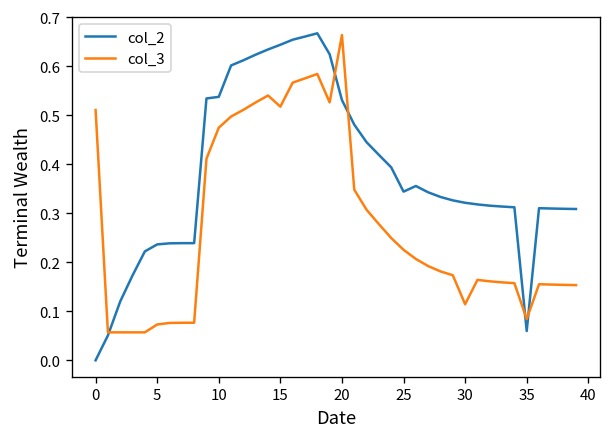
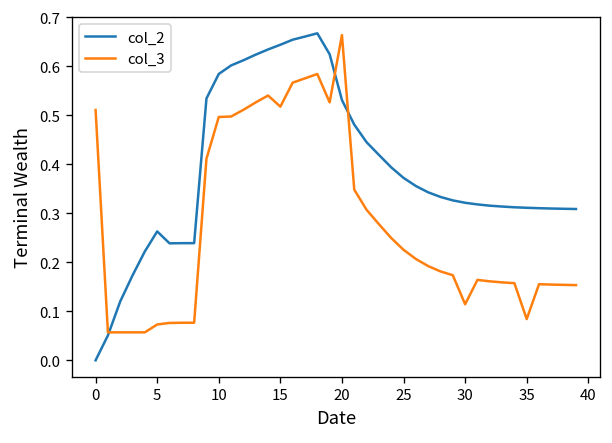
  {
    "col_2": {
      "0": 0.00,
-     "5": 0.24,
-     "10": 0.54,
+     "5": 0.26,
+     "10": 0.58,
      "15": 0.64,
      "20": 0.53,
-     "25": 0.34,
+     "25": 0.37,
      "30": 0.32,
-     "35": 0.06
+     "35": 0.31
    },
    "col_3": {
      "0": 0.51,
      "5": 0.07,
-     "10": 0.47,
+     "10": 0.50,
      "15": 0.52,
      "20": 0.66,
      "25": 0.23,
      "30": 0.11,
      "35": 0.08
    }
  }
